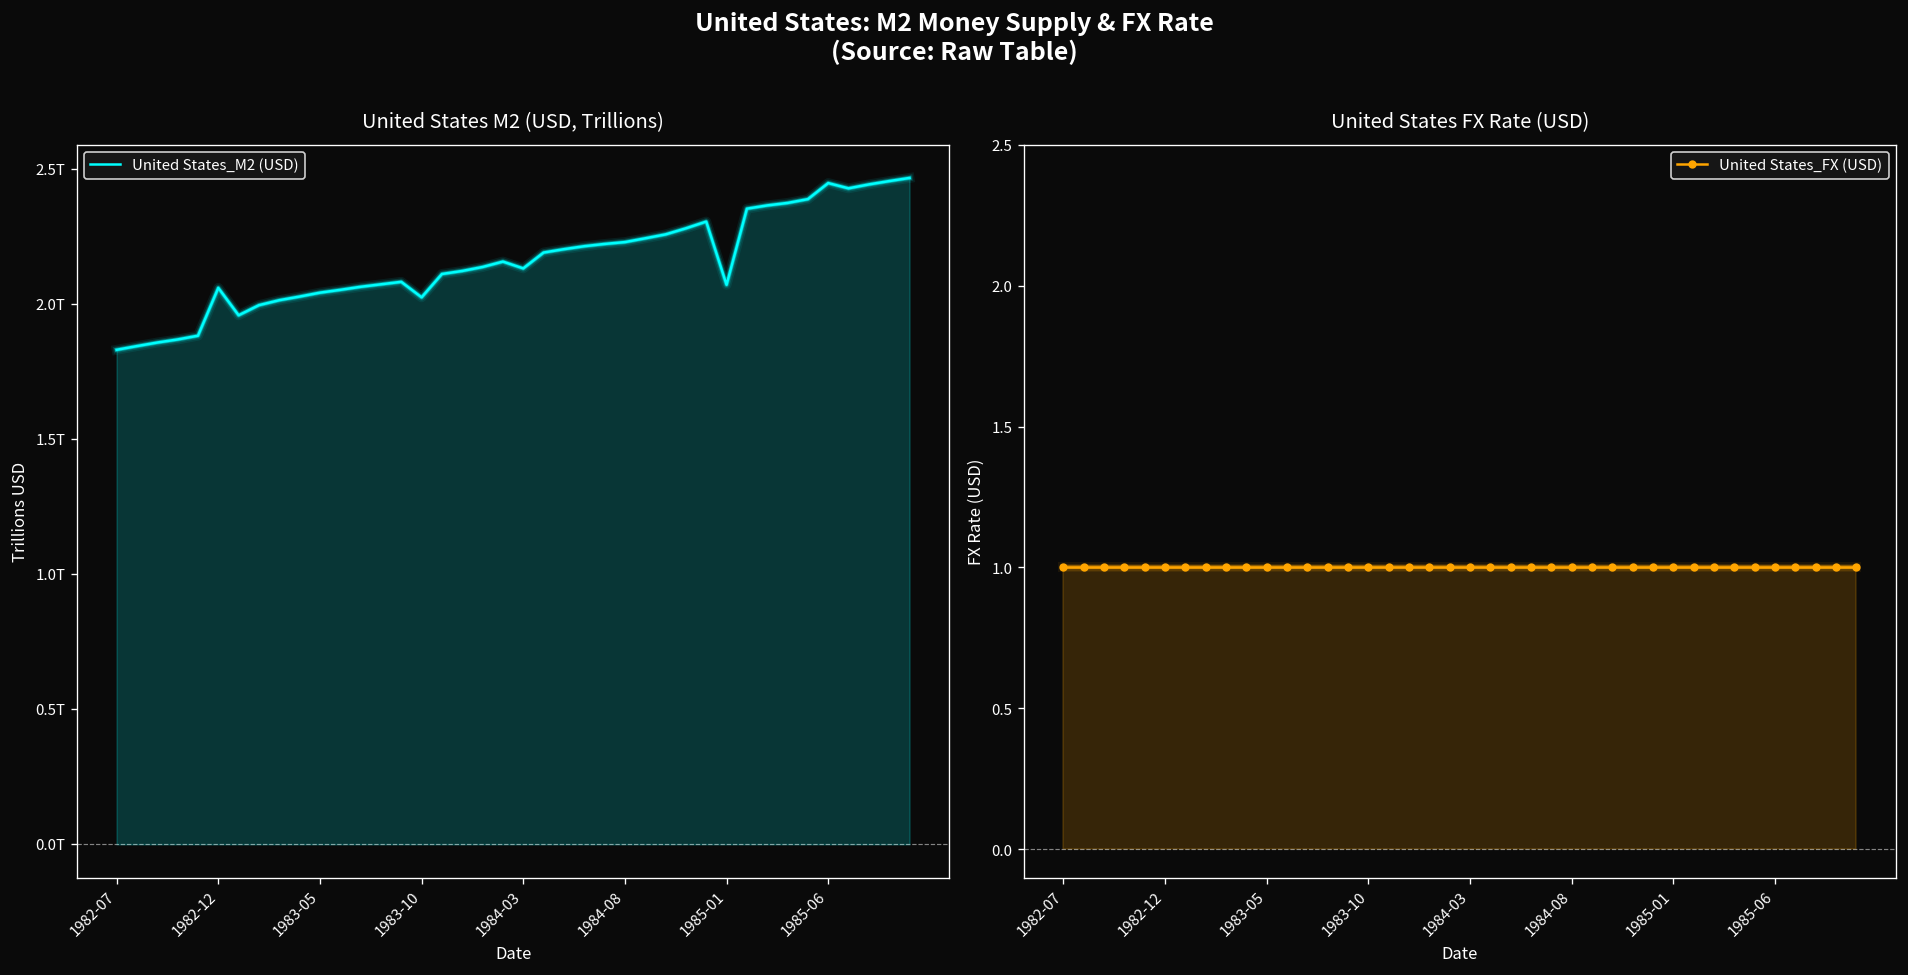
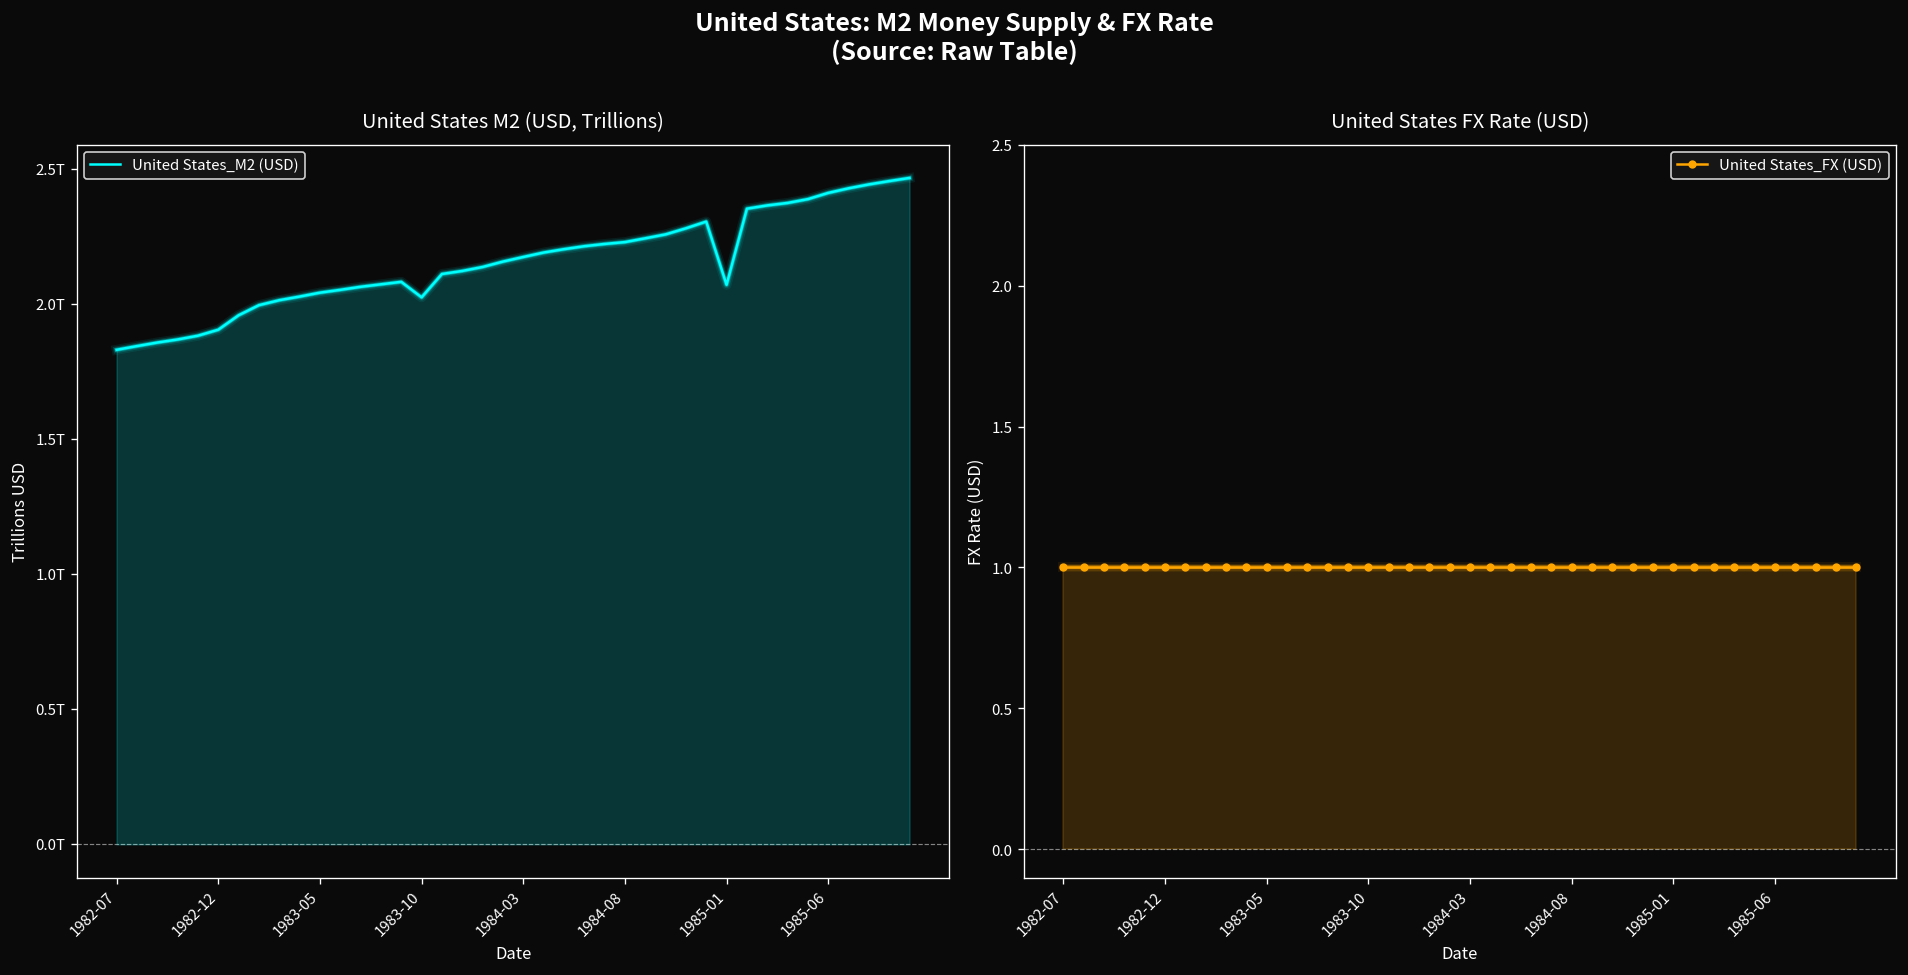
  {
    "United States M2 (USD, Trillions)": {
      "1982-07": "1.83T",
-     "1982-12": "2.06T",
+     "1982-12": "1.91T",
      "1983-05": "2.04T",
      "1983-10": "2.03T",
-     "1984-03": "2.13T",
+     "1984-03": "2.18T",
      "1984-08": "2.23T",
      "1985-01": "2.07T",
-     "1985-06": "2.45T"
+     "1985-06": "2.41T"
    },
    "United States FX Rate (USD)": {
      "1982-07": "1.00",
      "1982-12": "1.00",
      "1983-05": "1.00",
      "1983-10": "1.00",
      "1984-03": "1.00",
      "1984-08": "1.00",
      "1985-01": "1.00",
      "1985-06": "1.00"
    }
  }
